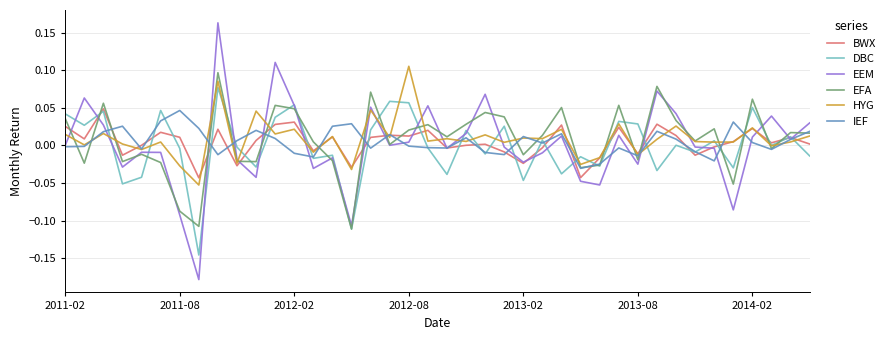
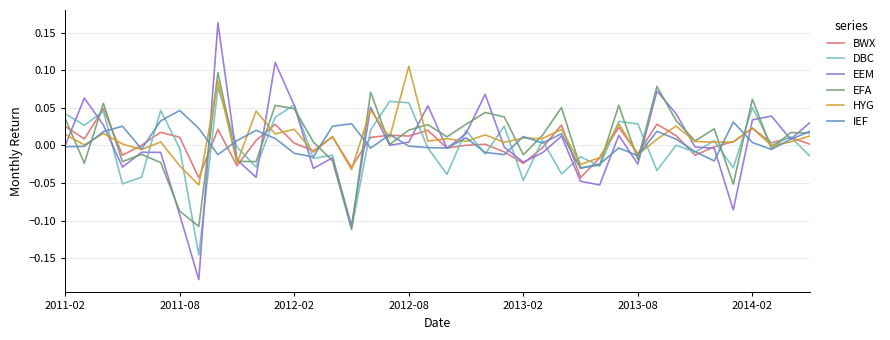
  {
    "BWX": {
      "2011-02": 0.03,
      "2011-08": 0.01,
-     "2012-02": 0.03,
+     "2012-02": 0.00,
      "2012-08": 0.01
    },
    "EEM": {
      "2011-08": -0.09,
      "2012-08": 0.00,
      "2013-08": -0.02,
-     "2014-02": 0.01
+     "2014-02": 0.03
    },
    "EFA": {
      "2011-02": 0.04,
      "2011-08": -0.09,
      "2012-02": 0.05,
      "2012-08": 0.02,
      "2013-02": -0.01,
      "2013-08": -0.02,
      "2014-02": 0.06
    },
    "HYG": {
      "2011-02": 0.01,
      "2011-08": -0.03,
      "2012-02": 0.02,
      "2012-08": 0.11
    }
  }
